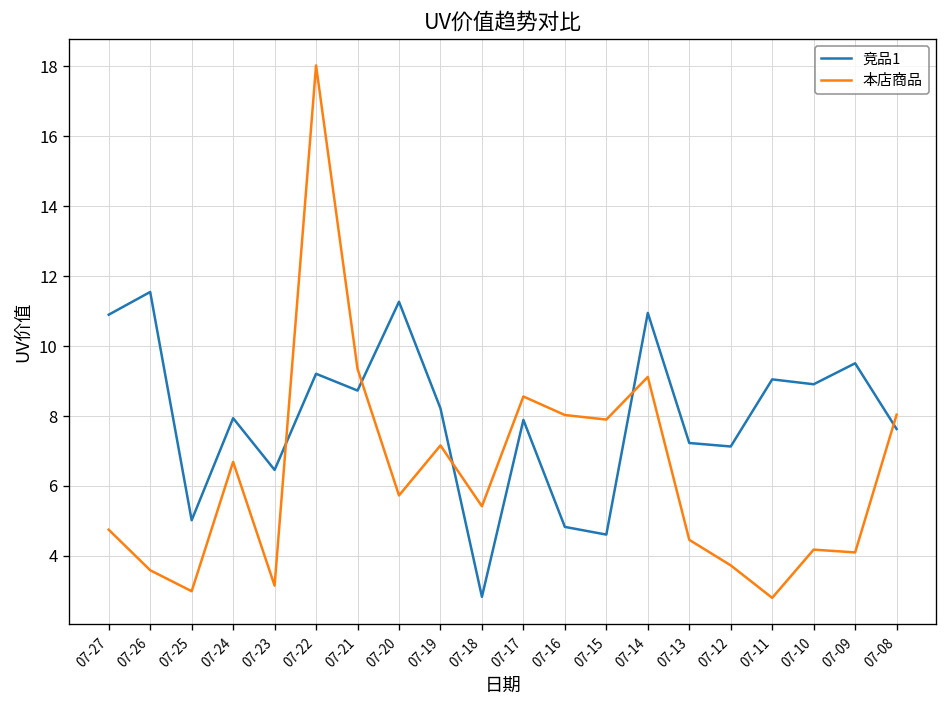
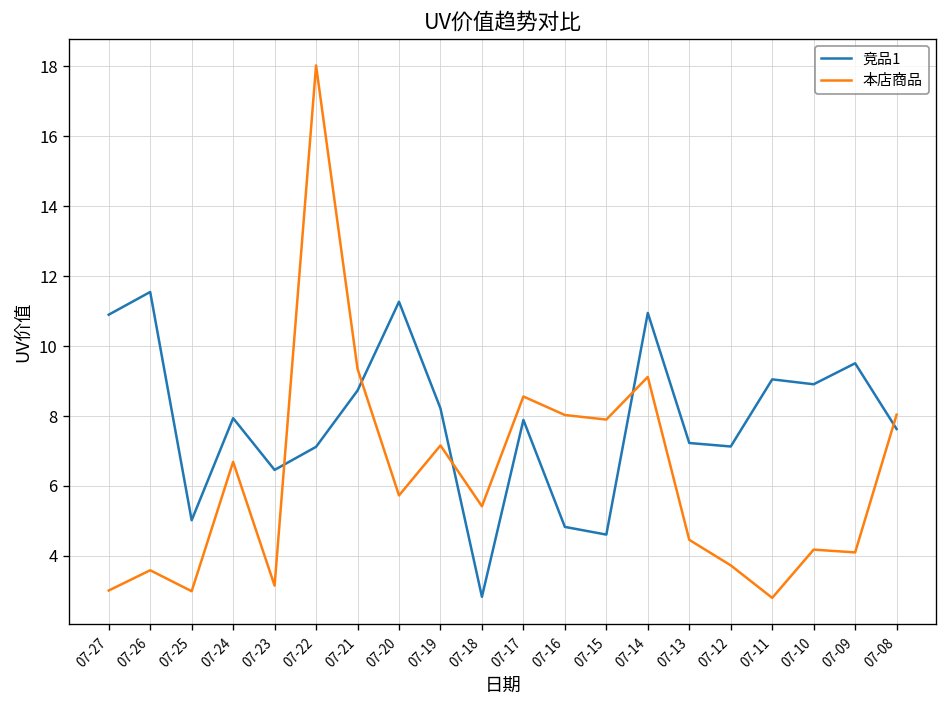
  {
    "竞品1": {
      "07-27": 10.9,
      "07-26": 11.6,
      "07-25": 5.0,
      "07-24": 7.9,
      "07-23": 6.5,
-     "07-22": 9.2,
+     "07-22": 7.1,
      "07-21": 8.7,
      "07-20": 11.3,
      "07-19": 8.2,
      "07-18": 2.8,
      "07-17": 7.9,
      "07-16": 4.8,
      "07-15": 4.6,
      "07-14": 11.0,
      "07-13": 7.2,
      "07-12": 7.1,
      "07-11": 9.1,
      "07-10": 8.9,
      "07-09": 9.5,
      "07-08": 7.6
    },
    "本店商品": {
-     "07-27": 4.8,
+     "07-27": 3.0,
      "07-26": 3.6,
      "07-25": 3.0,
      "07-24": 6.7,
      "07-23": 3.2,
      "07-22": 18.0,
      "07-21": 9.4,
      "07-20": 5.7,
      "07-19": 7.2,
      "07-18": 5.4,
      "07-17": 8.6,
      "07-16": 8.0,
      "07-15": 7.9,
      "07-14": 9.1,
      "07-13": 4.5,
      "07-12": 3.7,
      "07-11": 2.8,
      "07-10": 4.2,
      "07-09": 4.1,
      "07-08": 8.0
    }
  }
